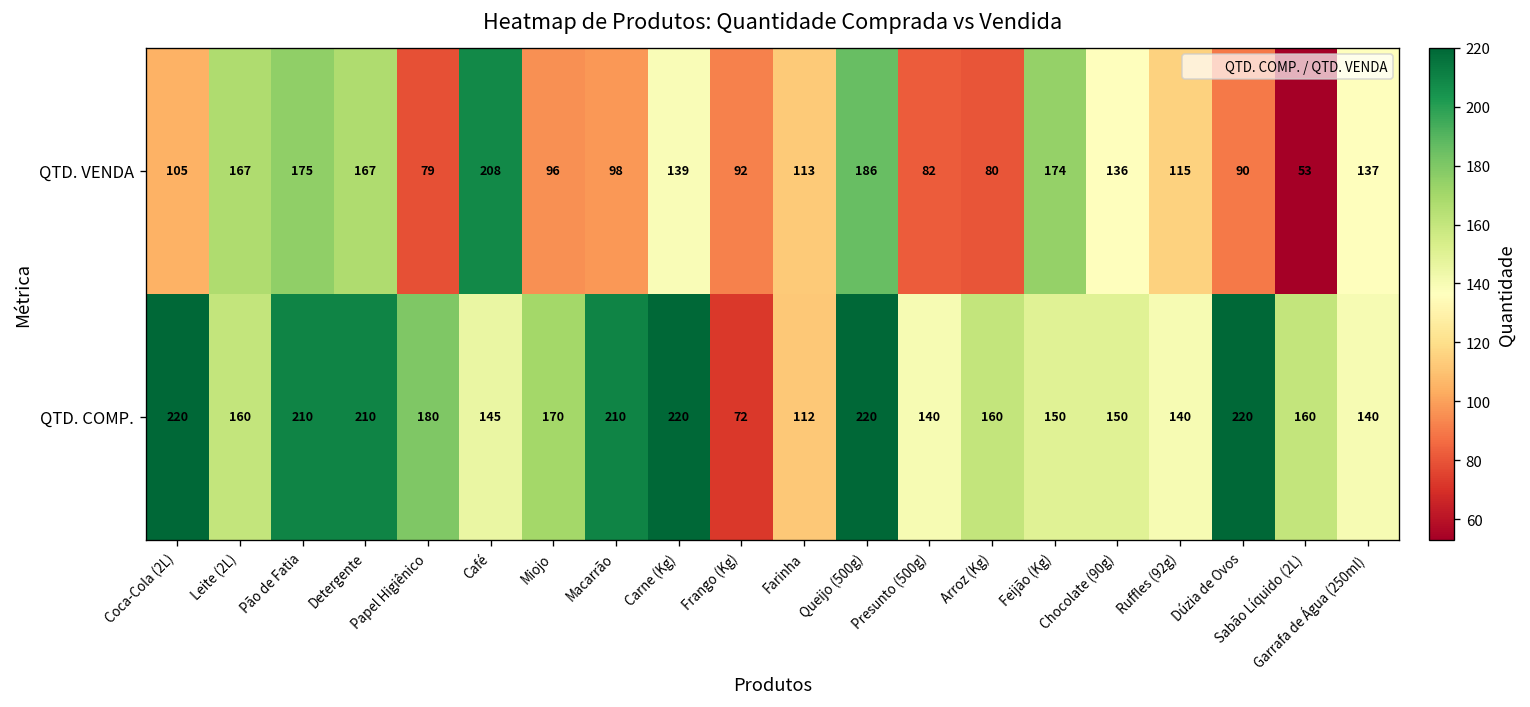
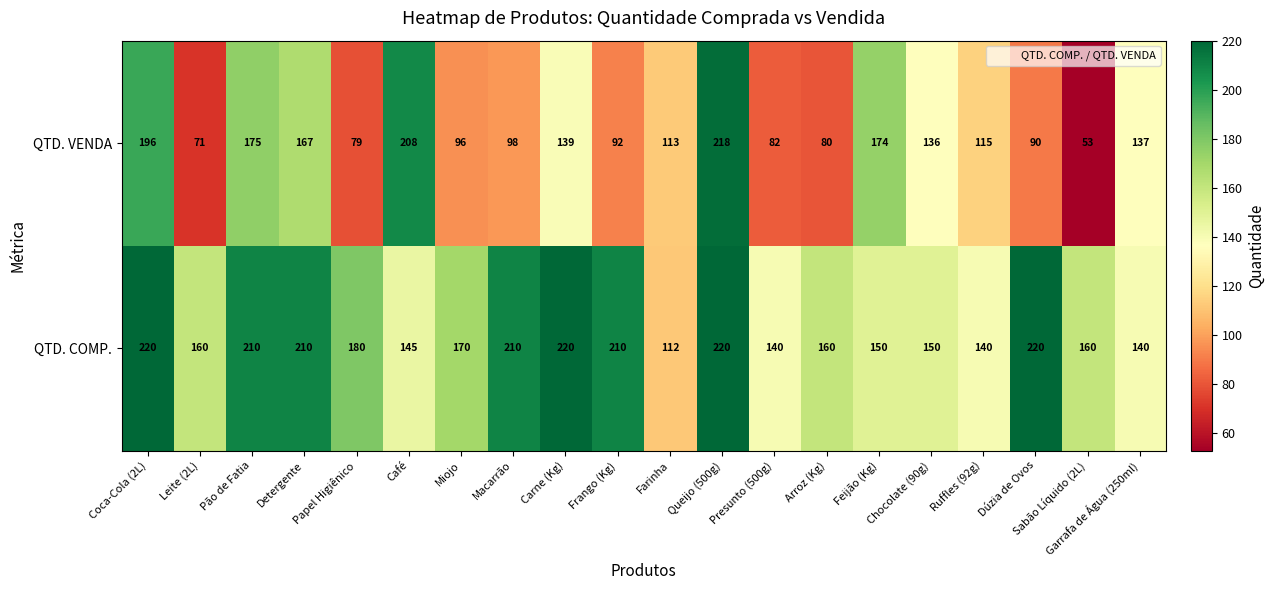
  {
    "QTD. VENDA": {
-     "Coca-Cola (2L)": 105,
-     "Leite (2L)": 167,
+     "Coca-Cola (2L)": 196,
+     "Leite (2L)": 71,
      "Pão de Fatia": 175,
      "Detergente": 167,
      "Papel Higiênico": 79,
      "Café": 208,
      "Miojo": 96,
      "Macarrão": 98,
      "Carne (Kg)": 139,
      "Frango (Kg)": 92,
      "Farinha": 113,
-     "Queijo (500g)": 186,
+     "Queijo (500g)": 218,
      "Presunto (500g)": 82,
      "Arroz (Kg)": 80,
      "Feijão (Kg)": 174,
      "Chocolate (90g)": 136,
      "Ruffles (92g)": 115,
      "Dúzia de Ovos": 90,
      "Sabão Líquido (2L)": 53,
      "Garrafa de Água (250ml)": 137
    },
    "QTD. COMP.": {
      "Coca-Cola (2L)": 220,
      "Leite (2L)": 160,
      "Pão de Fatia": 210,
      "Detergente": 210,
      "Papel Higiênico": 180,
      "Café": 145,
      "Miojo": 170,
      "Macarrão": 210,
      "Carne (Kg)": 220,
-     "Frango (Kg)": 72,
+     "Frango (Kg)": 210,
      "Farinha": 112,
      "Queijo (500g)": 220,
      "Presunto (500g)": 140,
      "Arroz (Kg)": 160,
      "Feijão (Kg)": 150,
      "Chocolate (90g)": 150,
      "Ruffles (92g)": 140,
      "Dúzia de Ovos": 220,
      "Sabão Líquido (2L)": 160,
      "Garrafa de Água (250ml)": 140
    }
  }
